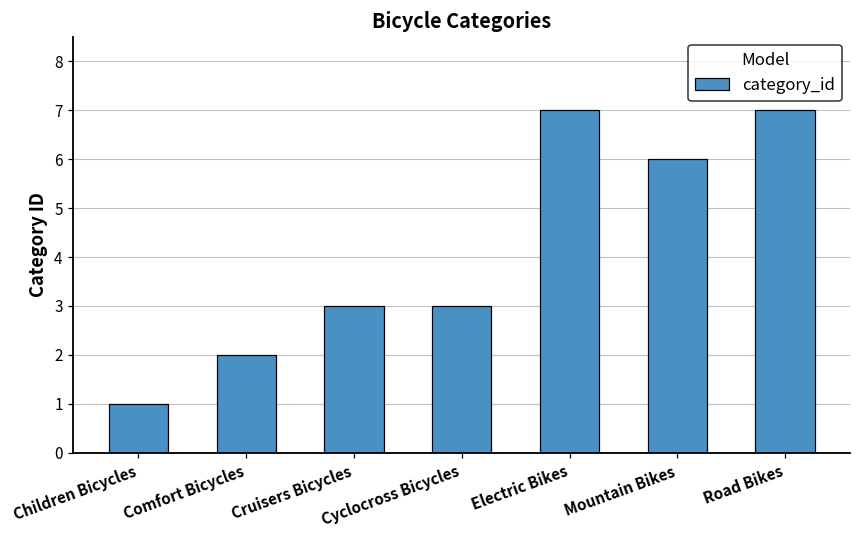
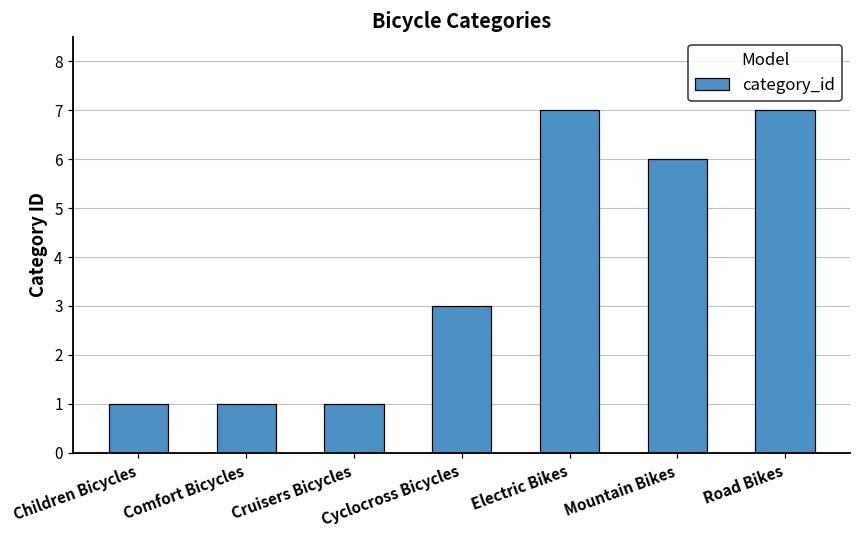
  {
    "Children Bicycles": 1,
-   "Comfort Bicycles": 2,
-   "Cruisers Bicycles": 3,
+   "Comfort Bicycles": 1,
+   "Cruisers Bicycles": 1,
    "Cyclocross Bicycles": 3,
    "Electric Bikes": 7,
    "Mountain Bikes": 6,
    "Road Bikes": 7
  }
